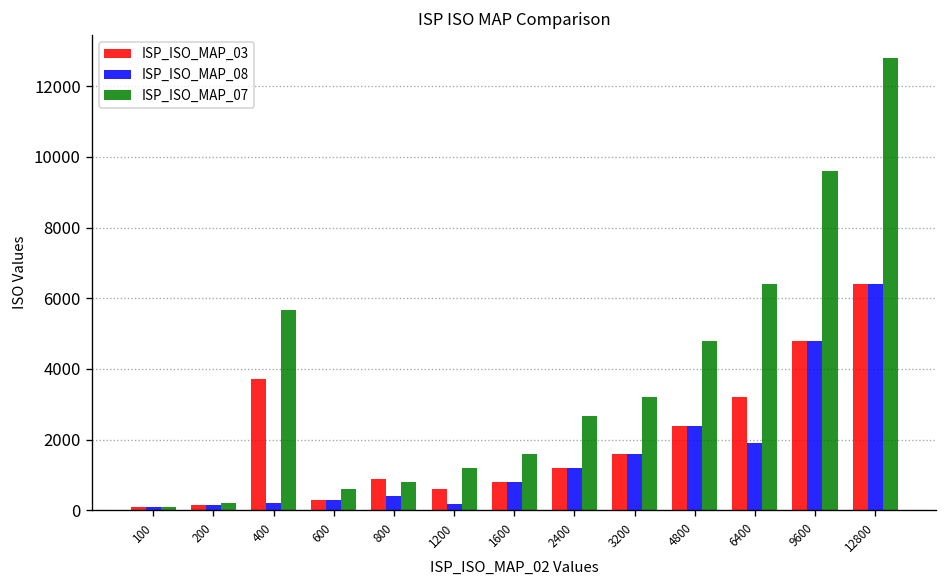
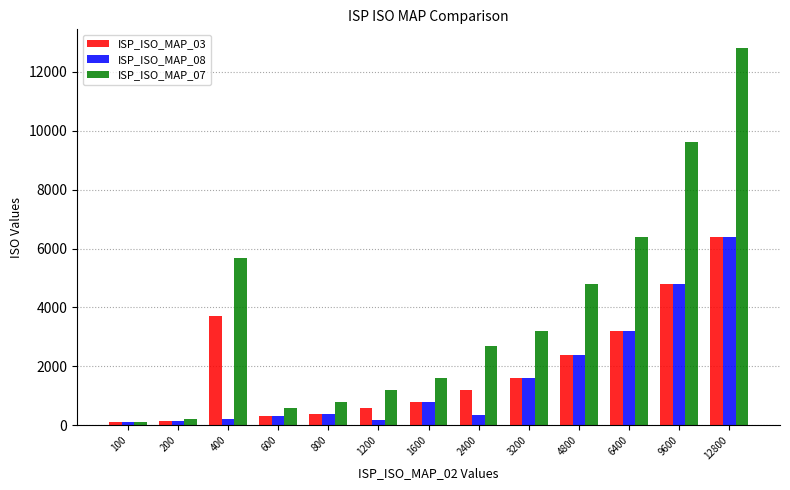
  {
    "ISP_ISO_MAP_03": {
      "100": 100,
      "200": 200,
      "400": 3700,
      "600": 300,
-     "800": 900,
+     "800": 400,
      "1200": 600,
      "1600": 800,
      "2400": 1200,
      "3200": 1600,
      "4800": 2400,
      "6400": 3200,
      "9600": 4800,
      "12800": 6400
    },
    "ISP_ISO_MAP_08": {
      "100": 100,
      "200": 200,
      "400": 200,
      "600": 300,
      "800": 400,
      "1200": 200,
      "1600": 800,
-     "2400": 1200,
+     "2400": 300,
      "3200": 1600,
      "4800": 2400,
-     "6400": 1900,
+     "6400": 3200,
      "9600": 4800,
      "12800": 6400
    },
    "ISP_ISO_MAP_07": {
      "100": 100,
      "200": 200,
      "400": 5700,
      "600": 600,
      "800": 800,
      "1200": 1200,
      "1600": 1600,
      "2400": 2700,
      "3200": 3200,
      "4800": 4800,
      "6400": 6400,
      "9600": 9600,
      "12800": 12800
    }
  }
